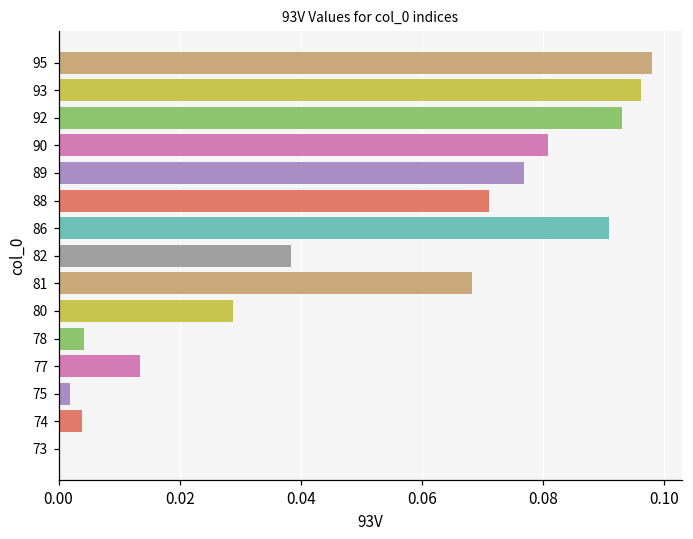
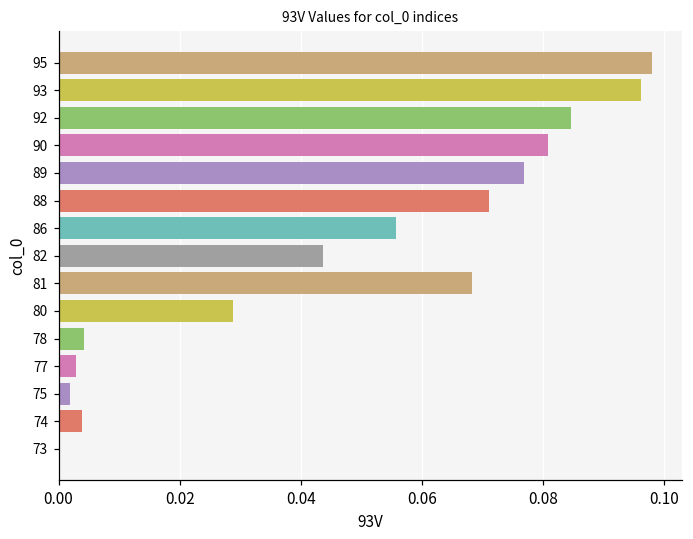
  {
    "95": 0.098,
    "93": 0.096,
-   "92": 0.093,
+   "92": 0.085,
    "90": 0.081,
    "89": 0.077,
    "88": 0.071,
-   "86": 0.091,
-   "82": 0.038,
+   "86": 0.056,
+   "82": 0.044,
    "81": 0.068,
    "80": 0.029,
    "78": 0.004,
-   "77": 0.013,
+   "77": 0.003,
    "75": 0.002,
    "74": 0.004,
    "73": 0.000
  }
